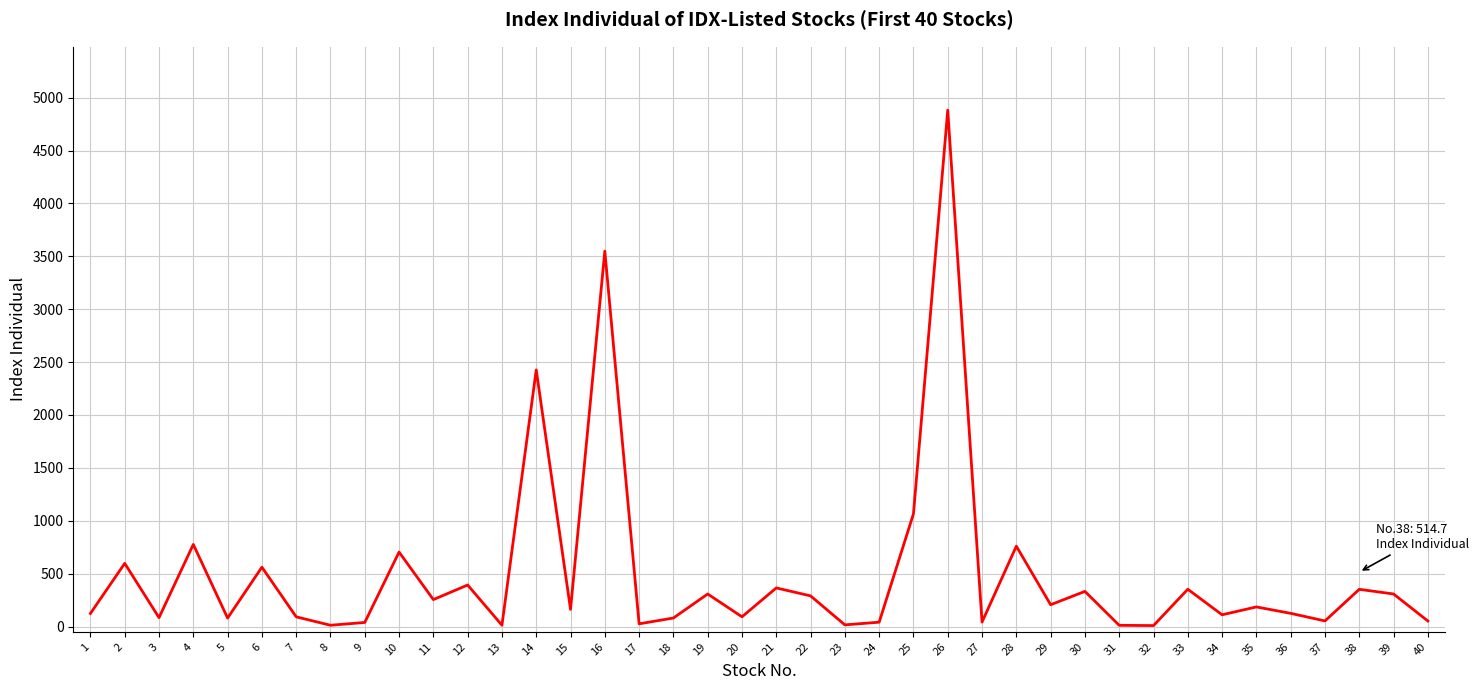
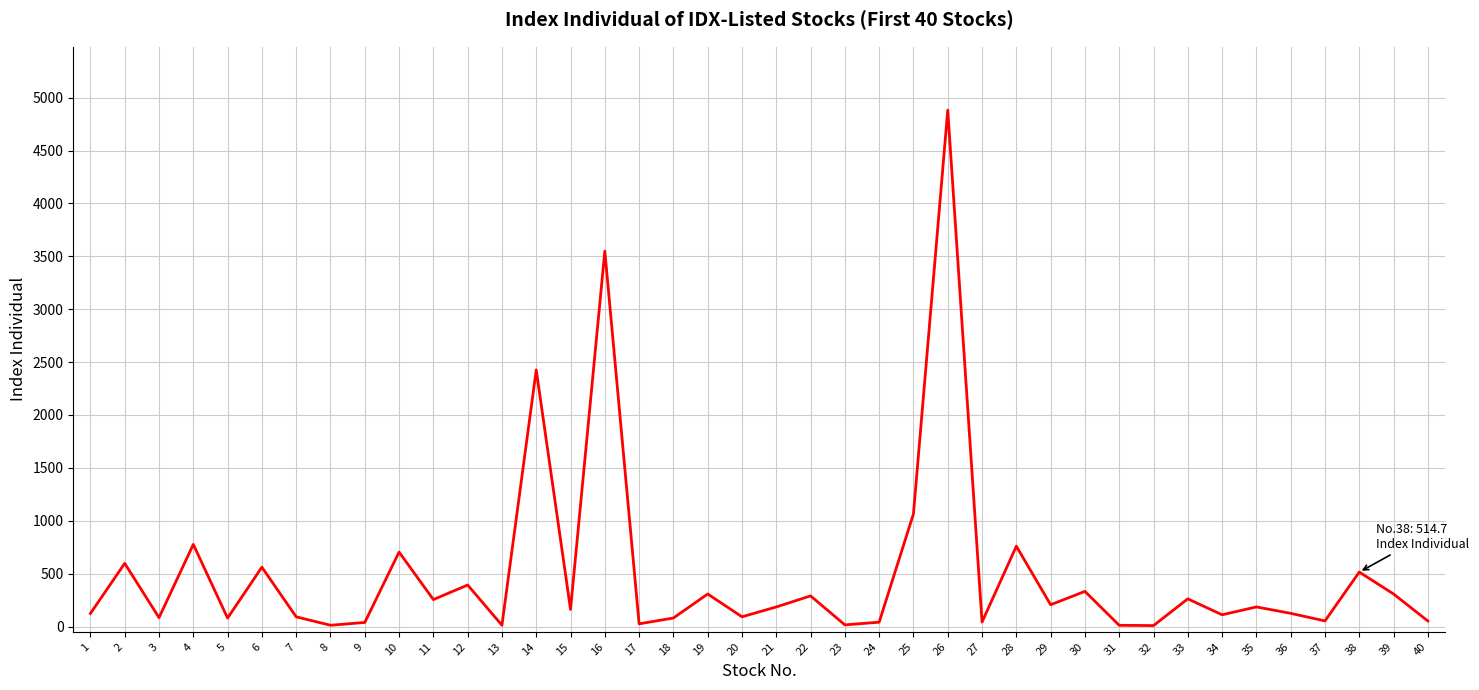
  {
    "1": 120,
    "2": 600,
    "3": 80,
    "4": 780,
    "5": 80,
    "6": 560,
    "7": 90,
    "8": 10,
    "9": 40,
    "10": 700,
    "11": 250,
    "12": 390,
    "13": 10,
    "14": 2430,
    "15": 160,
    "16": 3550,
    "17": 30,
    "18": 80,
    "19": 310,
    "20": 90,
-   "21": 370,
+   "21": 190,
    "22": 290,
    "23": 20,
    "24": 40,
    "25": 1070,
    "26": 4880,
    "27": 40,
    "28": 760,
    "29": 210,
    "30": 330,
    "31": 10,
    "32": 10,
-   "33": 350,
+   "33": 260,
    "34": 110,
    "35": 190,
    "36": 120,
    "37": 50,
-   "38": 350,
+   "38": 510,
    "39": 310,
    "40": 50
  }
